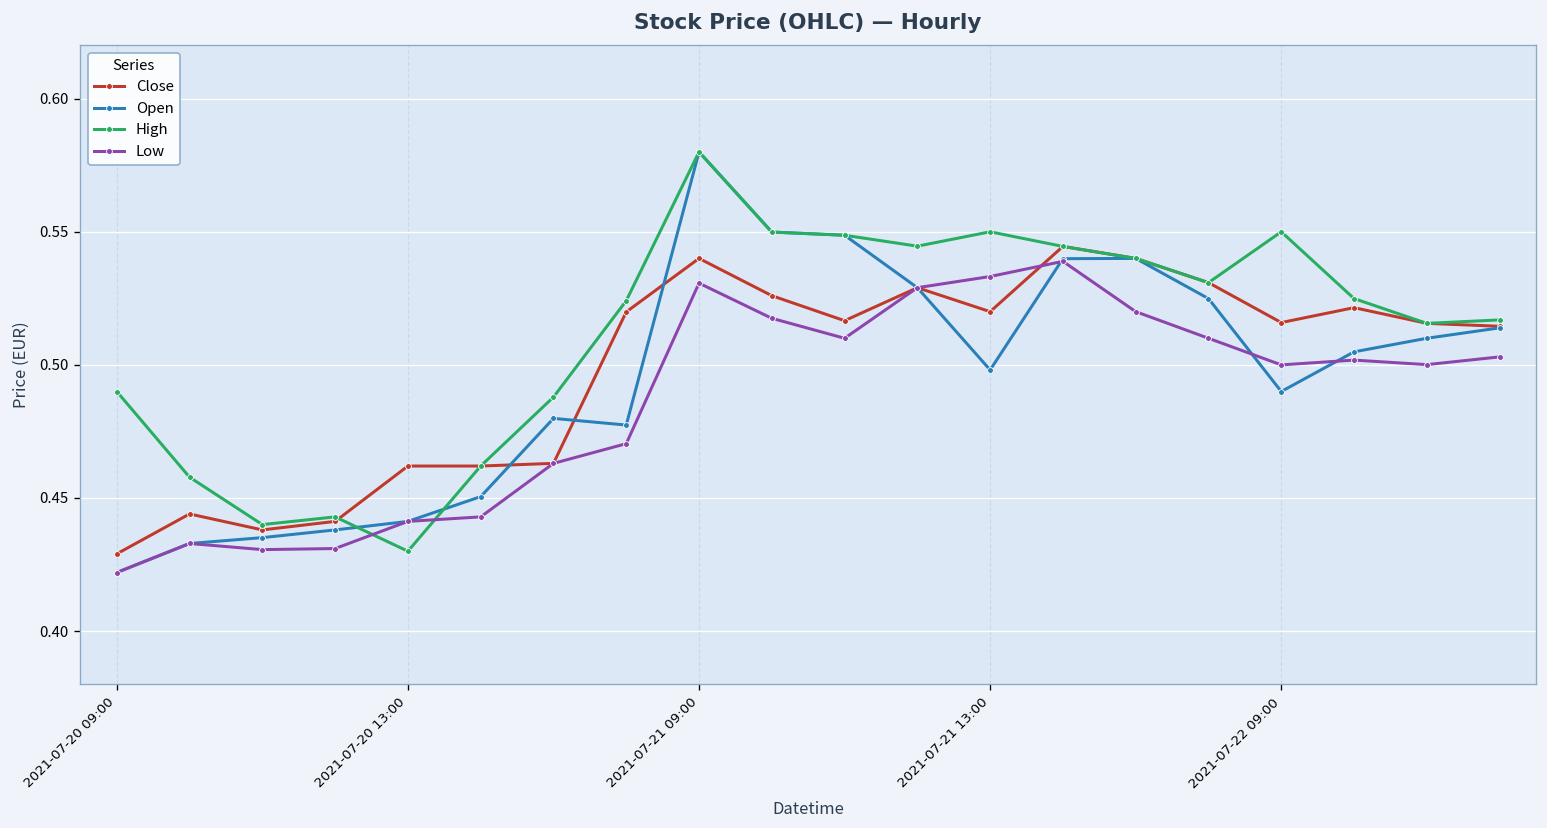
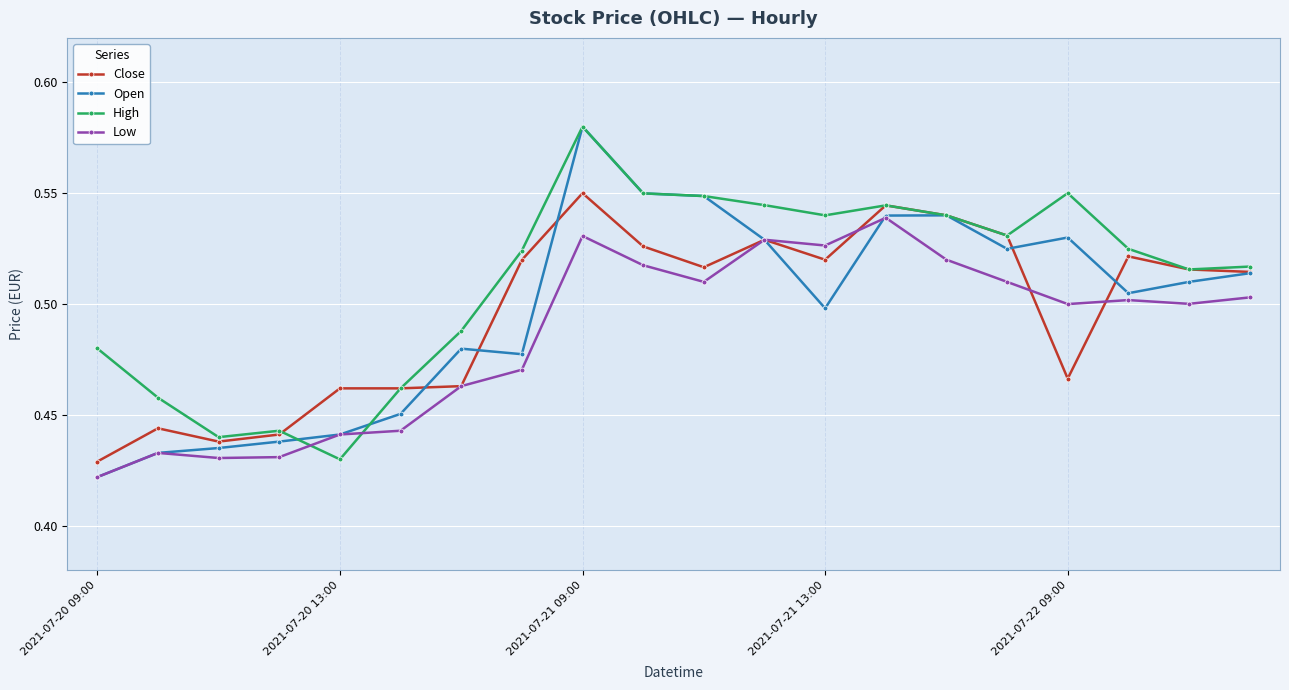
  {
    "Close": {
      "2021-07-20 09:00": 0.429,
      "2021-07-20 13:00": 0.462,
-     "2021-07-21 09:00": 0.54,
+     "2021-07-21 09:00": 0.55,
      "2021-07-21 13:00": 0.520,
-     "2021-07-22 09:00": 0.516
+     "2021-07-22 09:00": 0.466
    },
    "Open": {
      "2021-07-21 13:00": 0.498,
-     "2021-07-22 09:00": 0.49
+     "2021-07-22 09:00": 0.53
    },
    "High": {
-     "2021-07-20 09:00": 0.49,
+     "2021-07-20 09:00": 0.48,
      "2021-07-20 13:00": 0.43,
-     "2021-07-21 13:00": 0.55,
+     "2021-07-21 13:00": 0.54,
      "2021-07-22 09:00": 0.55
    },
    "Low": {
      "2021-07-21 09:00": 0.531,
-     "2021-07-21 13:00": 0.533,
+     "2021-07-21 13:00": 0.526,
      "2021-07-22 09:00": 0.500
    }
  }
